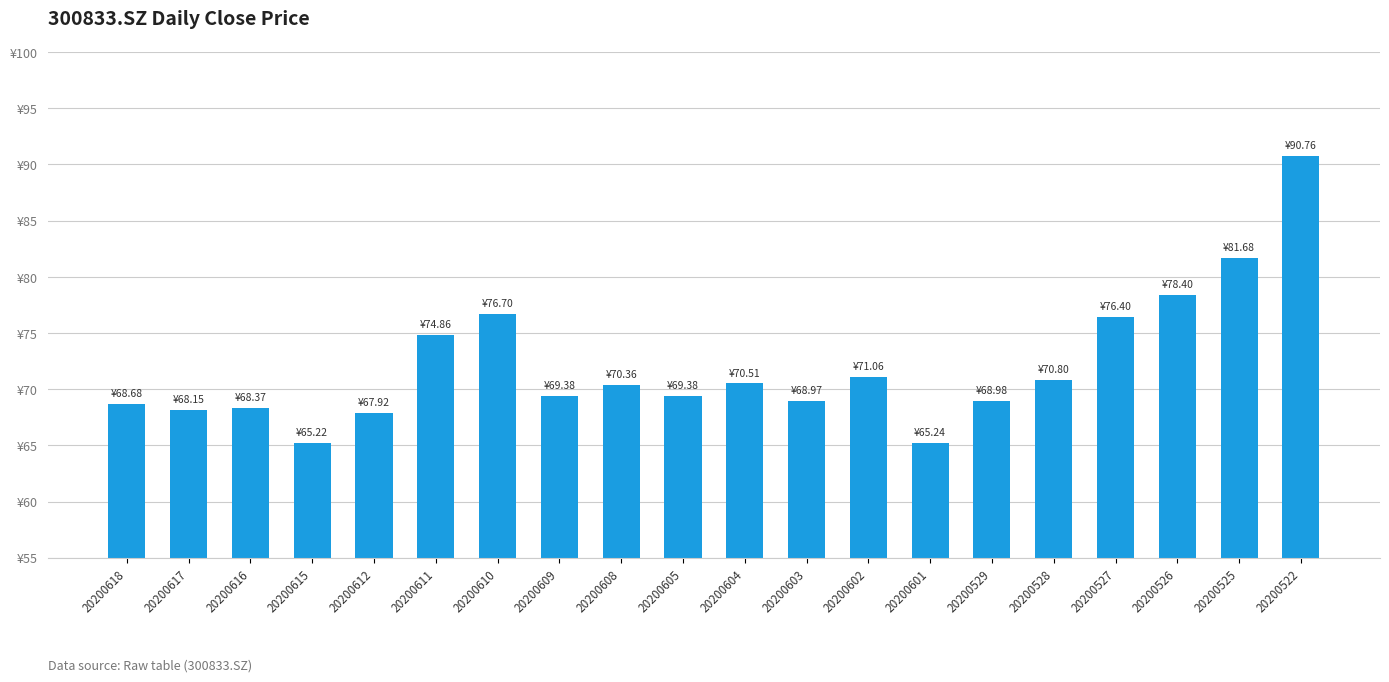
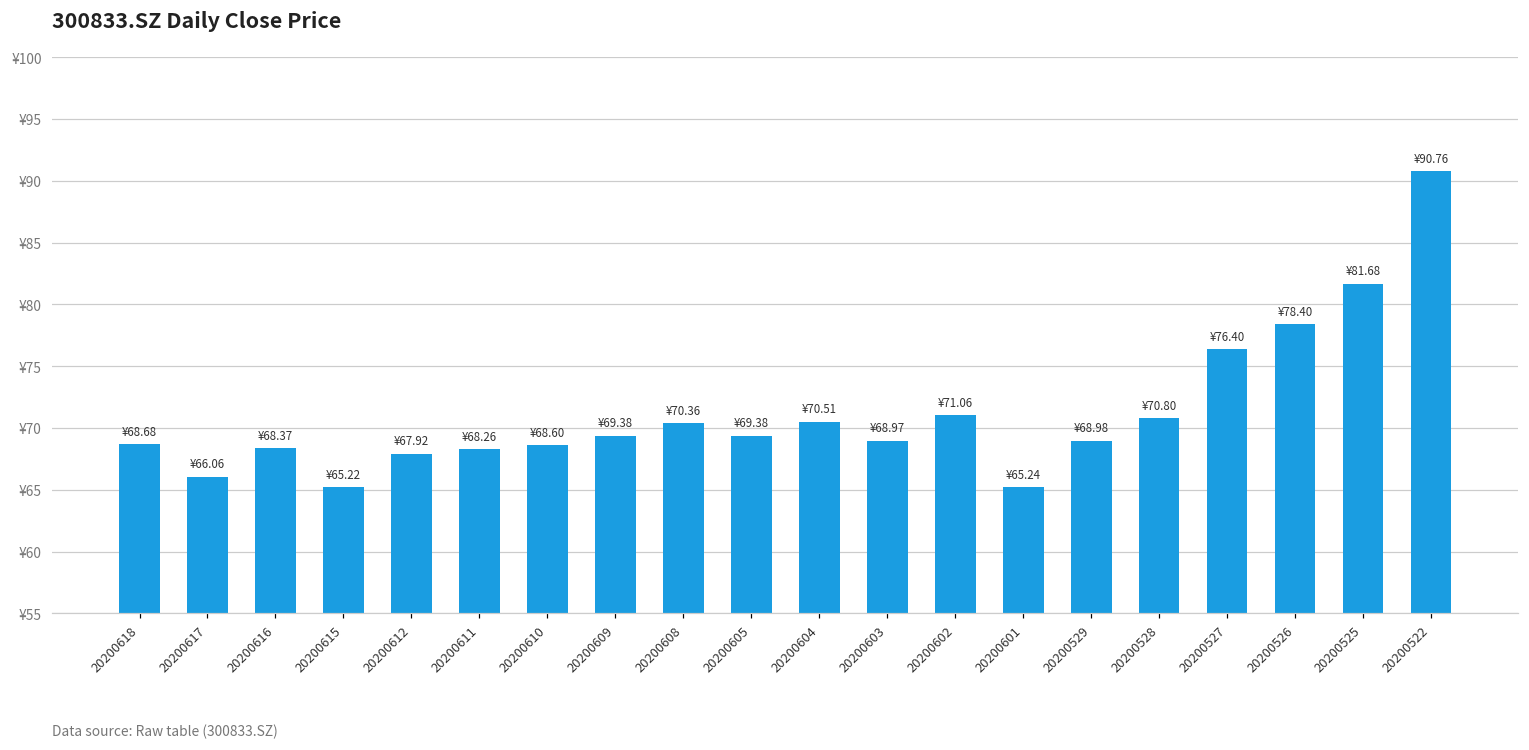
  {
    "20200618": "¥68.68",
-   "20200617": "¥68.15",
+   "20200617": "¥66.06",
    "20200616": "¥68.37",
    "20200615": "¥65.22",
    "20200612": "¥67.92",
-   "20200611": "¥74.86",
-   "20200610": "¥76.70",
+   "20200611": "¥68.26",
+   "20200610": "¥68.60",
    "20200609": "¥69.38",
    "20200608": "¥70.36",
    "20200605": "¥69.38",
    "20200604": "¥70.51",
    "20200603": "¥68.97",
    "20200602": "¥71.06",
    "20200601": "¥65.24",
    "20200529": "¥68.98",
    "20200528": "¥70.80",
    "20200527": "¥76.40",
    "20200526": "¥78.40",
    "20200525": "¥81.68",
    "20200522": "¥90.76"
  }
